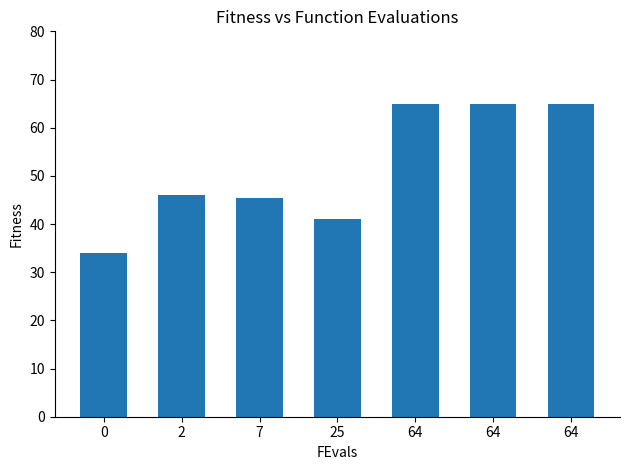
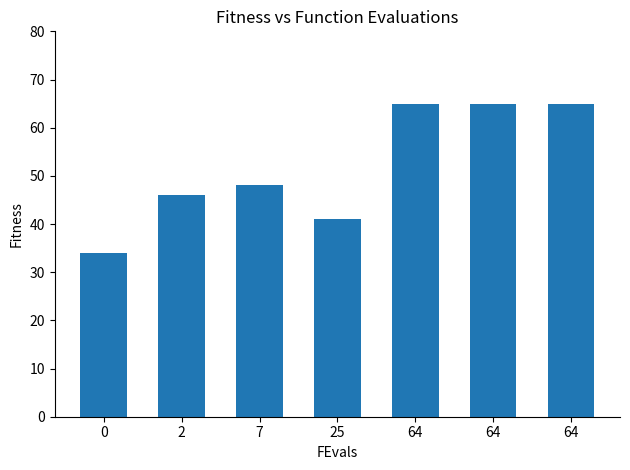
  {
    "0": 34,
    "2": 46,
-   "7": 46,
+   "7": 48,
    "25": 41
  }
